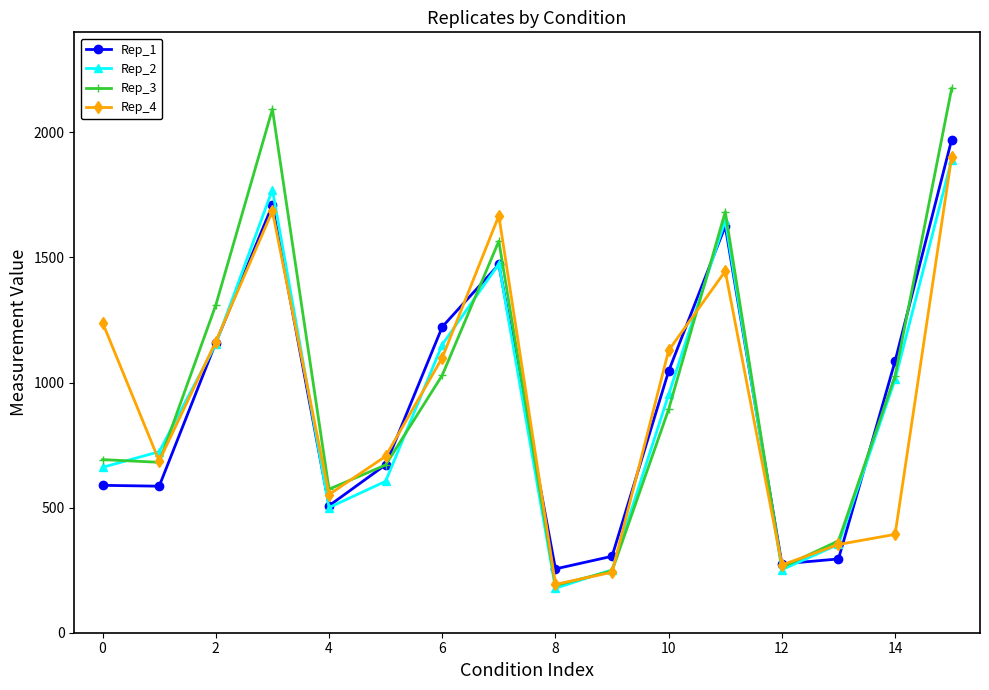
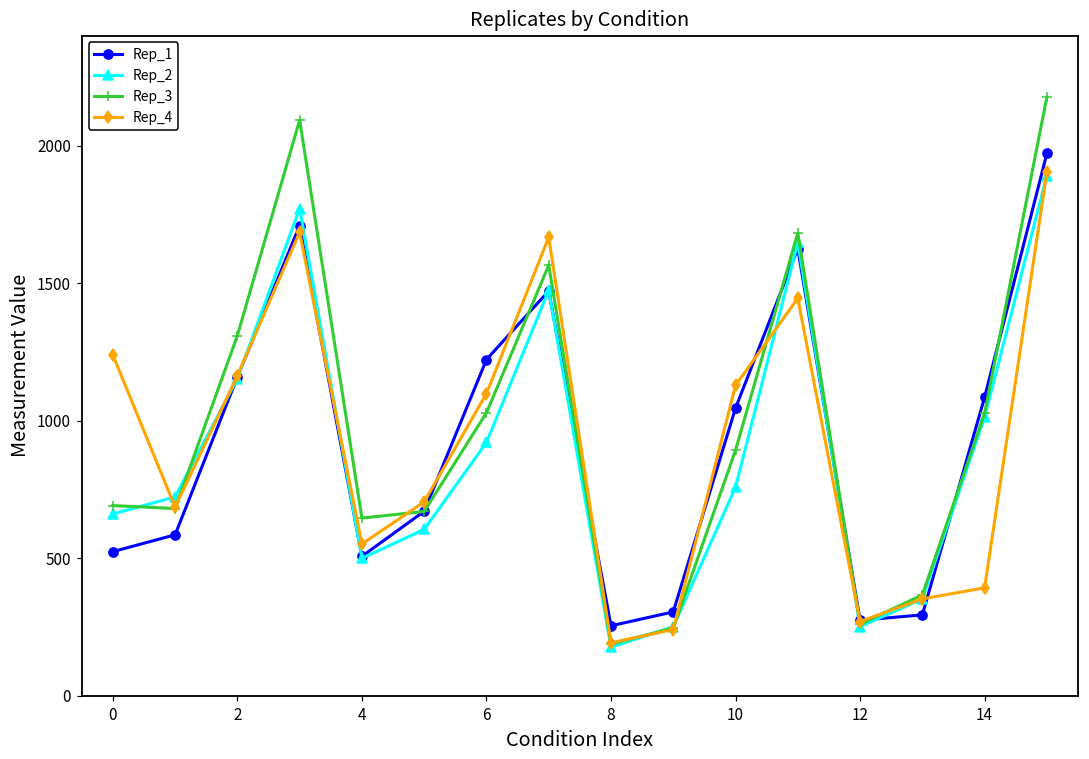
  {
    "Rep_1": {
-     "0": 590,
+     "0": 520,
      "6": 1220,
      "8": 260,
      "10": 1050,
      "14": 1090
    },
    "Rep_2": {
      "0": 660,
-     "6": 1150,
+     "6": 920,
      "8": 180,
-     "10": 950,
+     "10": 760,
      "14": 1010
    },
    "Rep_3": {
      "0": 690,
      "2": 1310,
-     "4": 570,
+     "4": 650,
      "6": 1030,
      "10": 890,
      "14": 1030
    },
    "Rep_4": {
      "0": 1240,
      "4": 550,
      "6": 1100,
      "10": 1130,
      "14": 390
    }
  }
